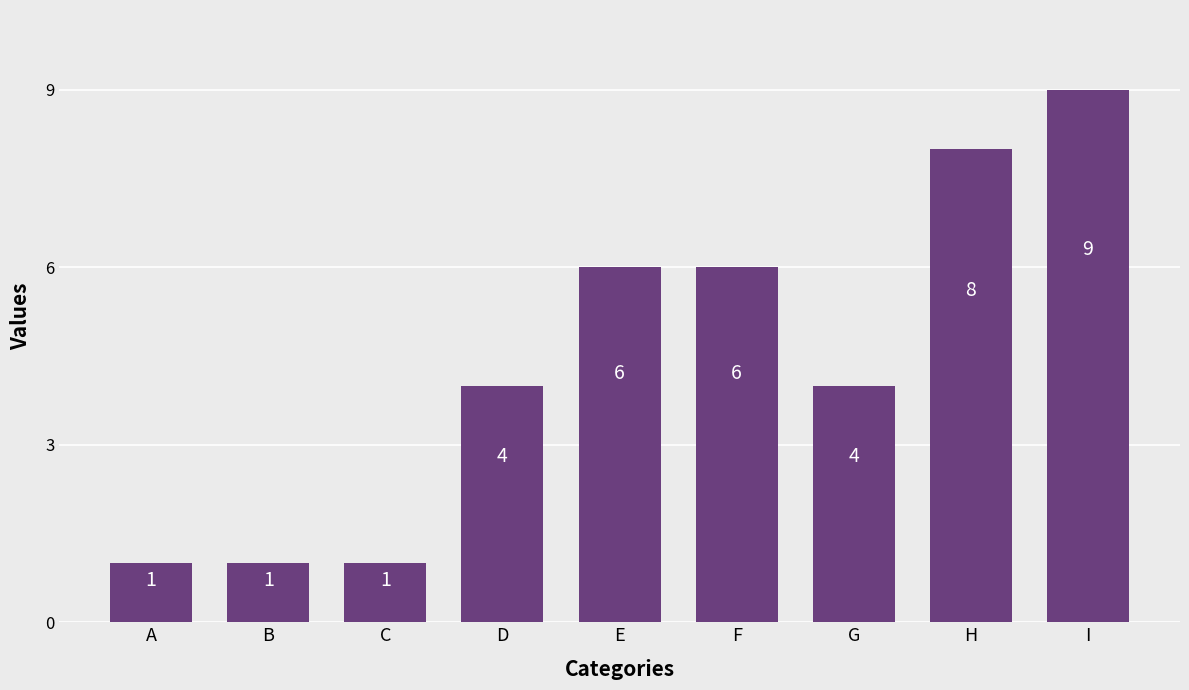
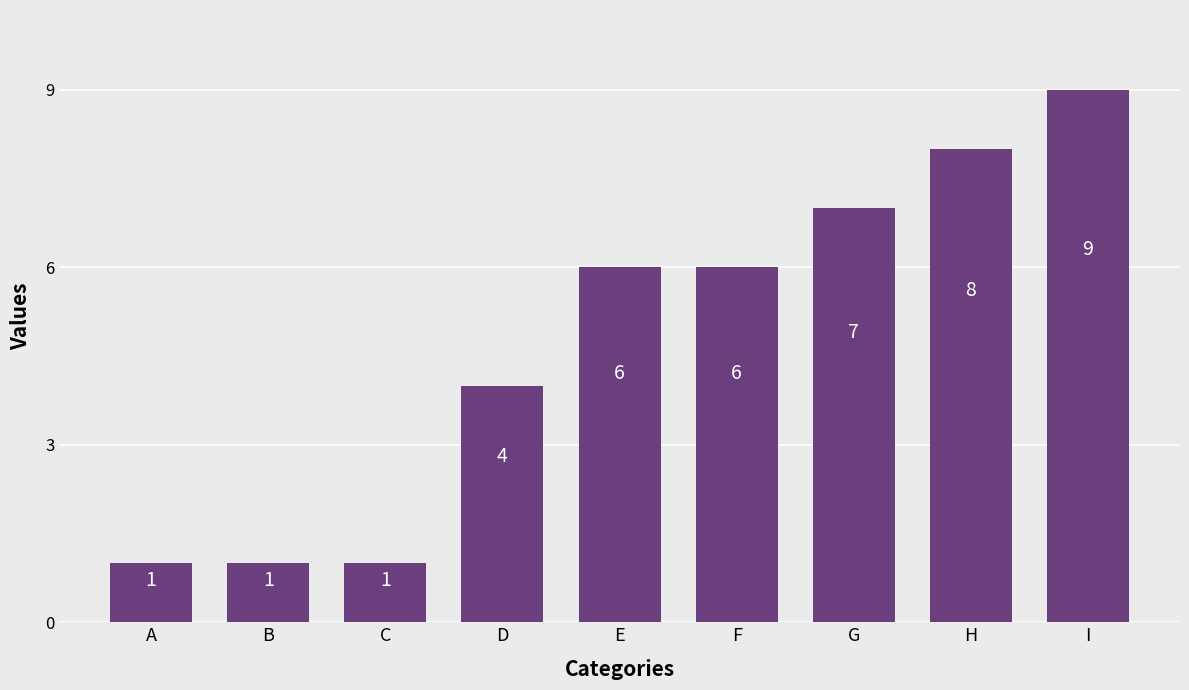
  {
    "A": 1,
    "B": 1,
    "C": 1,
    "D": 4,
    "E": 6,
    "F": 6,
-   "G": 4,
+   "G": 7,
    "H": 8,
    "I": 9
  }
